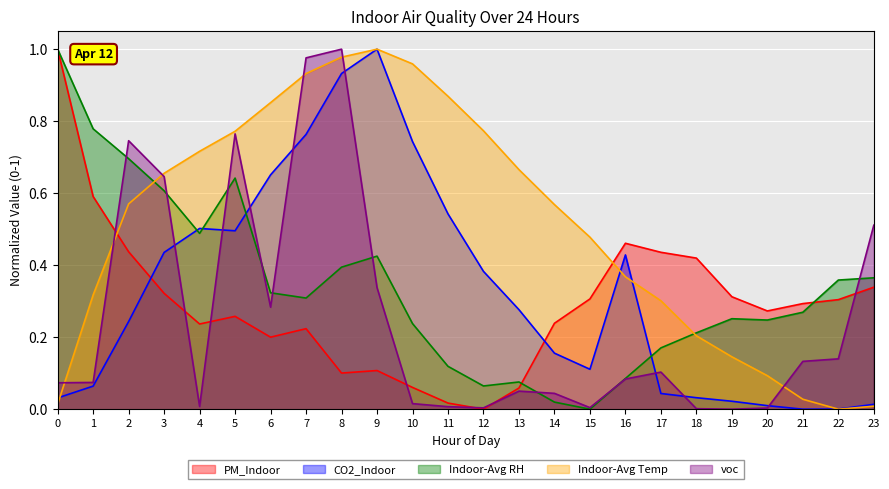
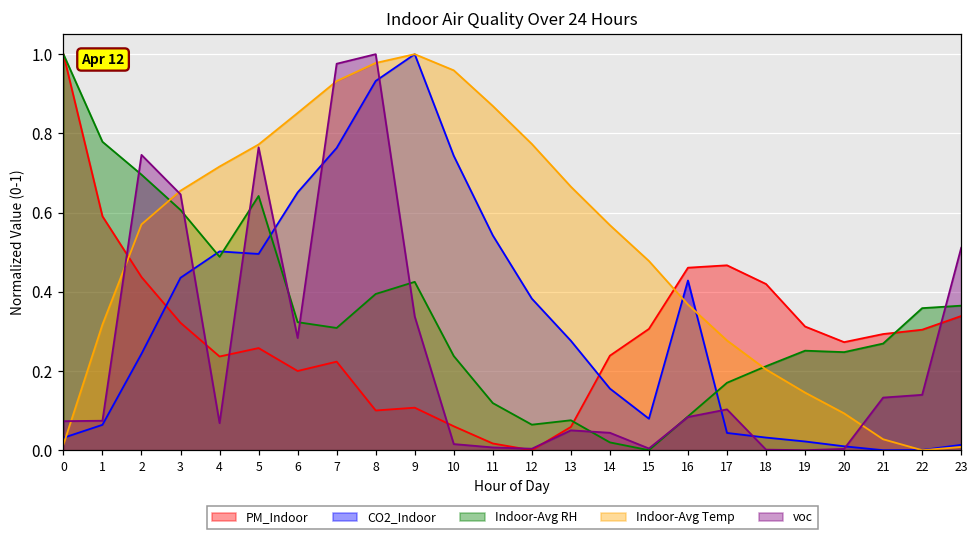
  {
    "PM_Indoor": {
      "1": 0.59,
      "2": 0.44,
      "3": 0.32,
      "4": 0.24,
      "5": 0.26,
      "6": 0.20,
      "7": 0.22,
      "8": 0.10,
      "9": 0.11,
      "10": 0.06,
      "11": 0.02,
      "13": 0.06,
      "14": 0.24,
      "15": 0.31,
      "16": 0.46,
-     "17": 0.44,
+     "17": 0.47,
      "18": 0.42,
      "19": 0.31,
      "20": 0.27,
      "21": 0.29,
      "22": 0.30,
      "23": 0.34
    },
    "CO2_Indoor": {
      "0": 0.03,
      "1": 0.06,
      "2": 0.24,
      "3": 0.44,
      "4": 0.50,
      "5": 0.50,
      "6": 0.65,
      "7": 0.76,
      "8": 0.93,
      "10": 0.74,
      "11": 0.54,
      "12": 0.38,
      "13": 0.28,
      "14": 0.16,
-     "15": 0.11,
+     "15": 0.08,
      "16": 0.43,
      "17": 0.04,
      "18": 0.03,
      "19": 0.02,
      "21": 0.00
    },
    "Indoor-Avg RH": {
      "1": 0.78,
      "2": 0.70,
      "3": 0.61,
      "4": 0.49,
      "5": 0.64,
      "6": 0.32,
      "7": 0.31,
      "8": 0.39,
      "9": 0.43,
      "10": 0.24,
      "11": 0.12,
      "12": 0.06,
      "13": 0.08,
      "14": 0.02,
      "17": 0.17,
      "18": 0.21,
      "19": 0.25,
      "20": 0.25,
      "21": 0.27,
      "22": 0.36,
      "23": 0.36
    },
    "Indoor-Avg Temp": {
      "0": 0.01,
      "1": 0.32,
      "2": 0.57,
      "3": 0.66,
      "4": 0.72,
      "5": 0.77,
      "6": 0.85,
      "7": 0.93,
      "8": 0.98,
      "10": 0.96,
      "11": 0.87,
      "12": 0.77,
      "13": 0.67,
      "14": 0.57,
      "15": 0.48,
      "16": 0.37,
-     "17": 0.30,
+     "17": 0.28,
      "18": 0.20,
      "19": 0.15,
      "20": 0.09,
      "21": 0.03
    },
    "voc": {
      "0": 0.07,
      "1": 0.07,
      "2": 0.75,
      "3": 0.65,
-     "4": 0.01,
+     "4": 0.07,
      "5": 0.76,
      "6": 0.28,
      "7": 0.98,
      "8": 1.00,
      "9": 0.34,
      "10": 0.02,
      "11": 0.01,
      "13": 0.05,
      "14": 0.04,
      "17": 0.10,
      "18": 0.00,
      "19": 0.00,
      "21": 0.13,
      "22": 0.14,
      "23": 0.51
    }
  }
